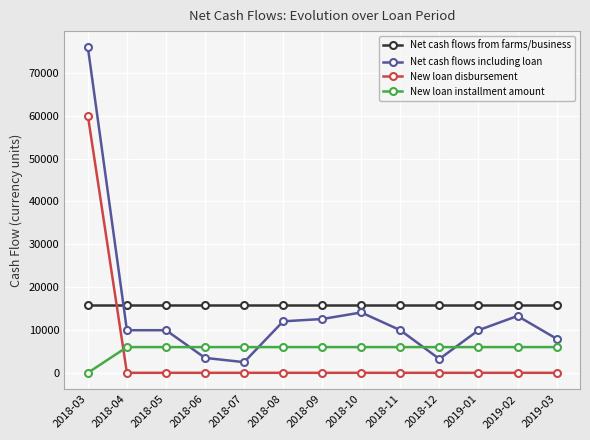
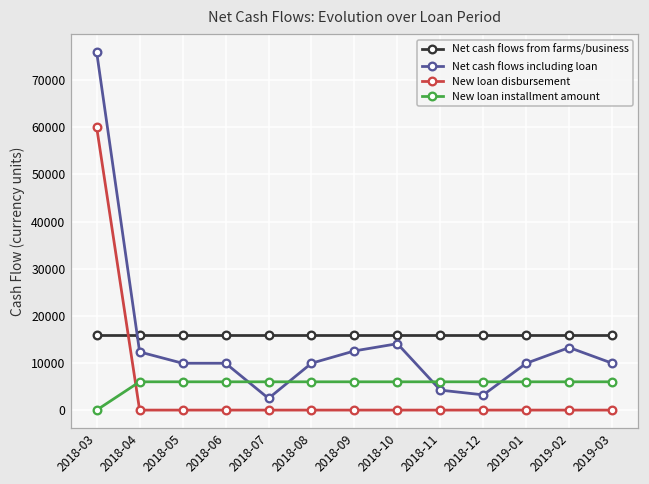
  {
    "Net cash flows from farms/business": {
      "2018-03": 16000,
      "2018-04": 16000,
      "2018-05": 16000,
      "2018-06": 16000,
      "2018-07": 16000,
      "2018-08": 16000,
      "2018-09": 16000,
      "2018-10": 16000,
      "2018-11": 16000,
      "2018-12": 16000,
      "2019-01": 16000,
      "2019-02": 16000,
      "2019-03": 16000
    },
    "Net cash flows including loan": {
      "2018-03": 76000,
-     "2018-04": 10000,
+     "2018-04": 12000,
      "2018-05": 10000,
-     "2018-06": 3000,
+     "2018-06": 10000,
      "2018-07": 2000,
-     "2018-08": 12000,
+     "2018-08": 10000,
      "2018-09": 13000,
      "2018-10": 14000,
-     "2018-11": 10000,
+     "2018-11": 4000,
      "2018-12": 3000,
      "2019-01": 10000,
      "2019-02": 13000,
-     "2019-03": 8000
+     "2019-03": 10000
    },
    "New loan disbursement": {
      "2018-03": 60000,
      "2018-04": 0,
      "2018-05": 0,
      "2018-06": 0,
      "2018-07": 0,
      "2018-08": 0,
      "2018-09": 0,
      "2018-10": 0,
      "2018-11": 0,
      "2018-12": 0,
      "2019-01": 0,
      "2019-02": 0,
      "2019-03": 0
    },
    "New loan installment amount": {
      "2018-03": 0,
      "2018-04": 6000,
      "2018-05": 6000,
      "2018-06": 6000,
      "2018-07": 6000,
      "2018-08": 6000,
      "2018-09": 6000,
      "2018-10": 6000,
      "2018-11": 6000,
      "2018-12": 6000,
      "2019-01": 6000,
      "2019-02": 6000,
      "2019-03": 6000
    }
  }
